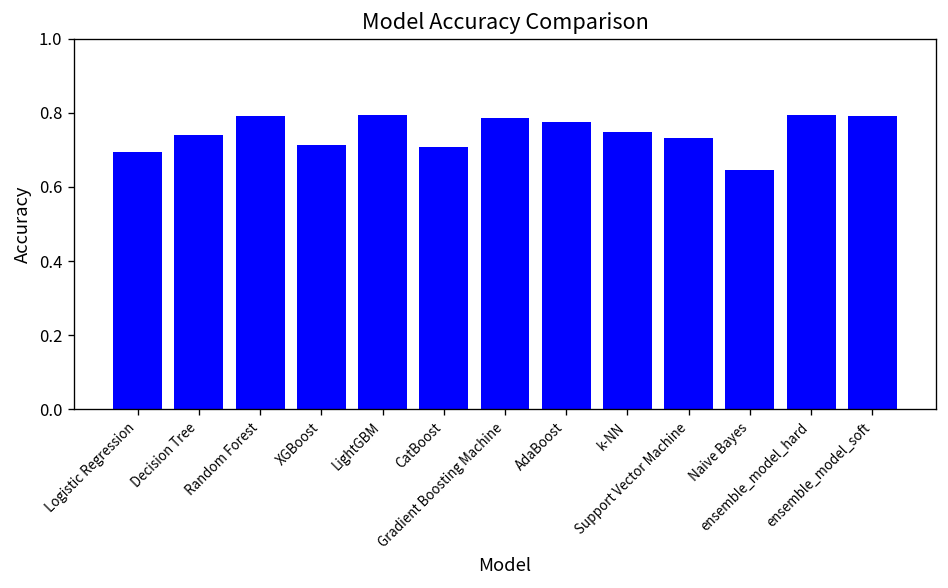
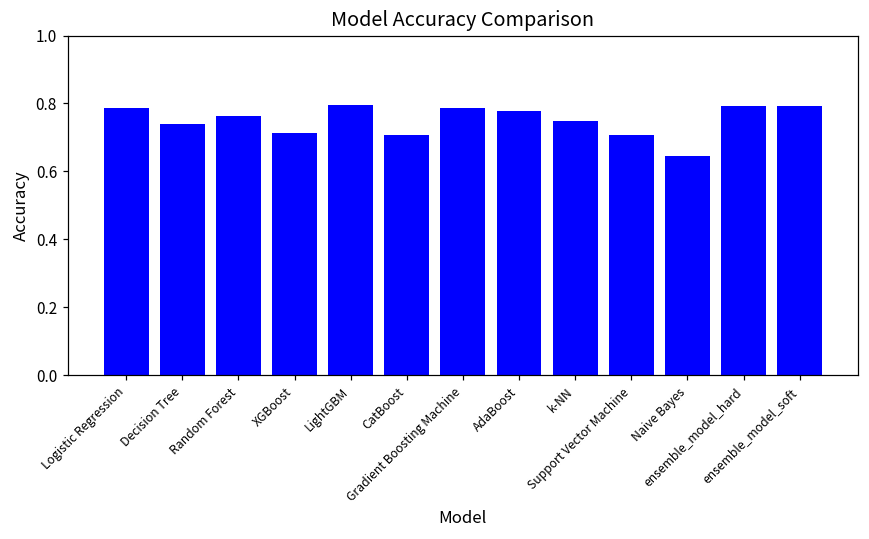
  {
-   "Logistic Regression": 0.69,
+   "Logistic Regression": 0.79,
    "Decision Tree": 0.74,
-   "Random Forest": 0.79,
+   "Random Forest": 0.76,
    "XGBoost": 0.71,
    "LightGBM": 0.79,
    "CatBoost": 0.71,
    "Gradient Boosting Machine": 0.79,
    "AdaBoost": 0.78,
    "k-NN": 0.75,
-   "Support Vector Machine": 0.73,
+   "Support Vector Machine": 0.71,
    "Naive Bayes": 0.65,
    "ensemble_model_hard": 0.79,
    "ensemble_model_soft": 0.79
  }
